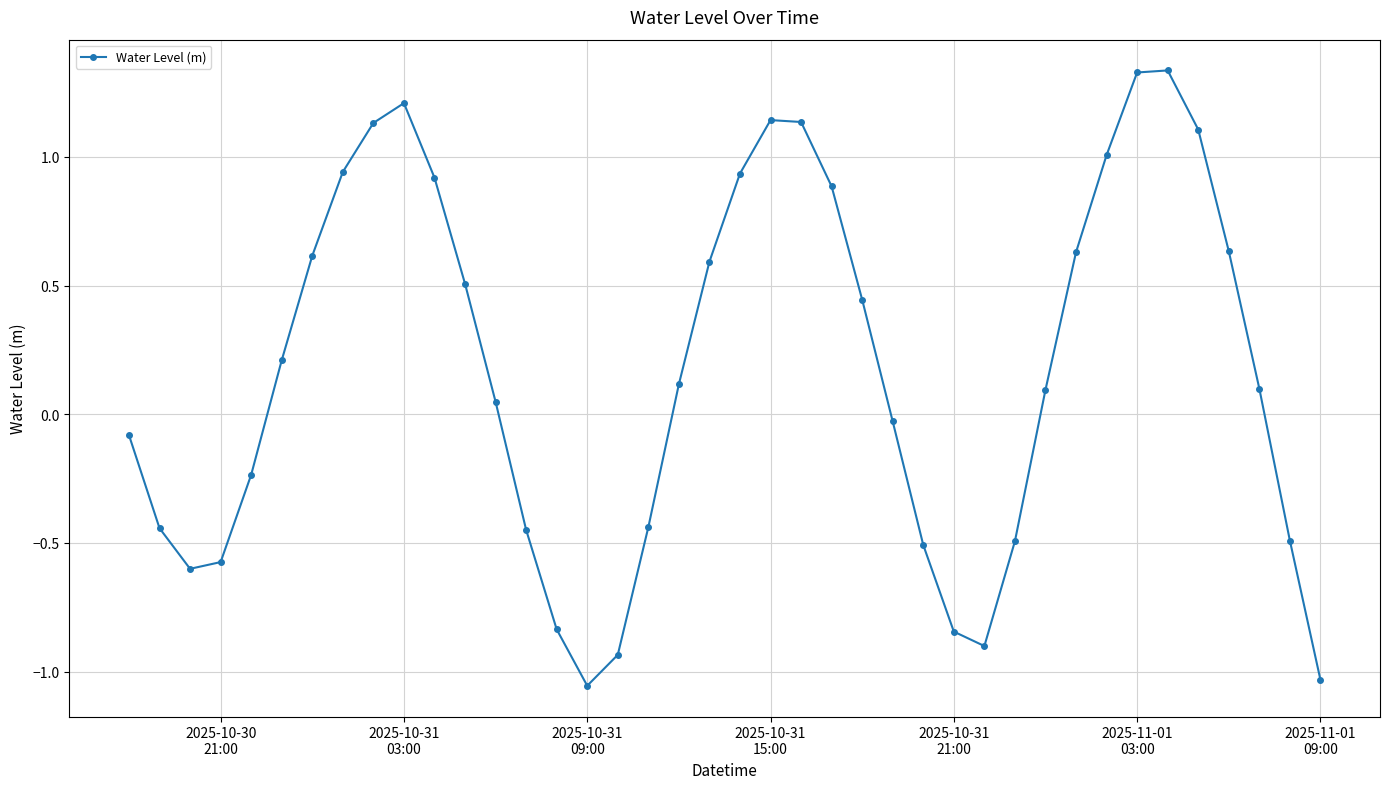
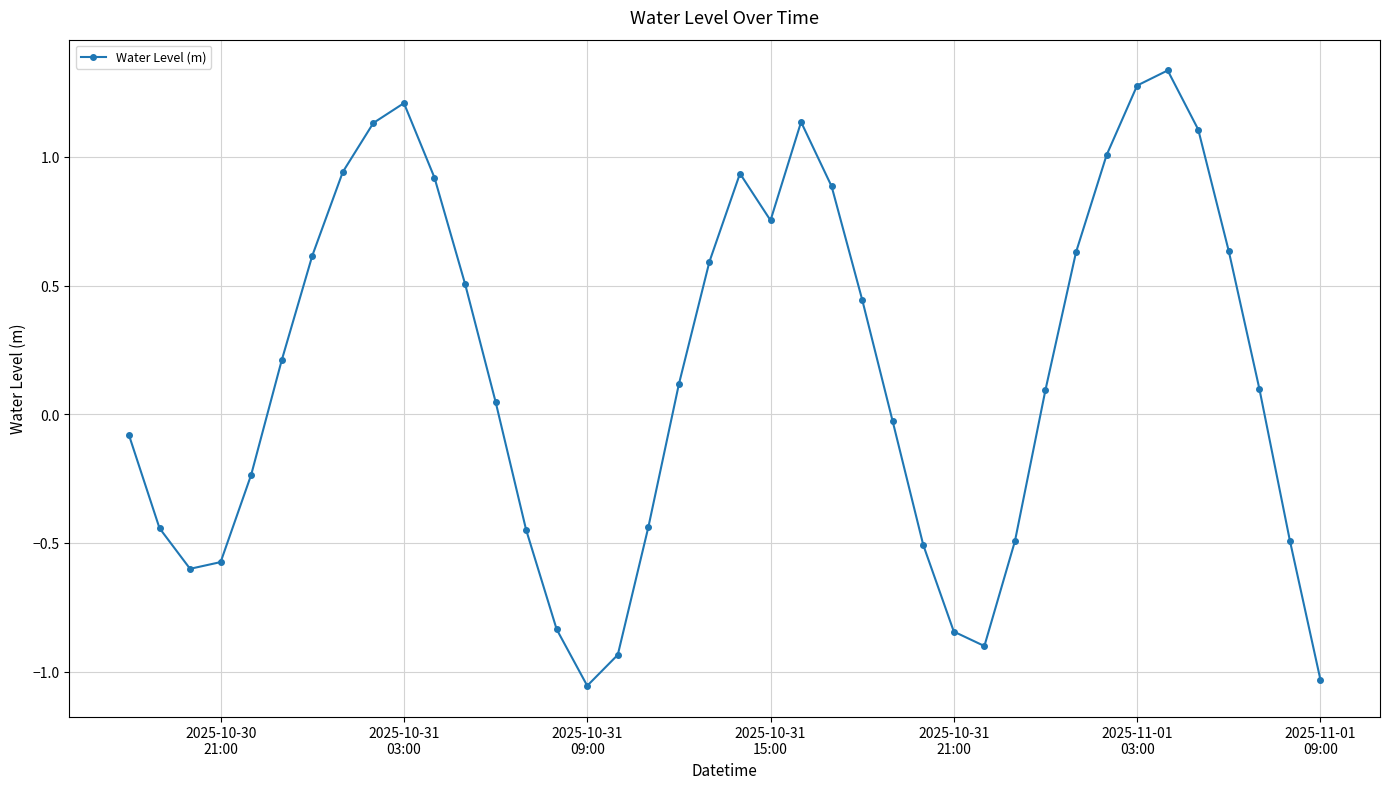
  {
    "2025-10-30 21:00": -0.57,
    "2025-10-31 03:00": 1.21,
    "2025-10-31 09:00": -1.06,
-   "2025-10-31 15:00": 1.14,
+   "2025-10-31 15:00": 0.75,
    "2025-10-31 21:00": -0.84,
-   "2025-11-01 03:00": 1.33,
+   "2025-11-01 03:00": 1.28,
    "2025-11-01 09:00": -1.03
  }
